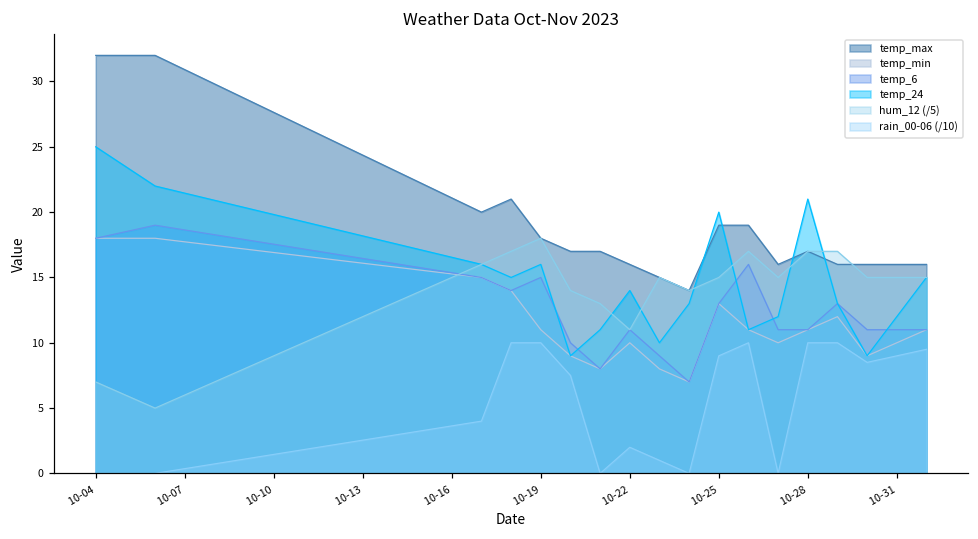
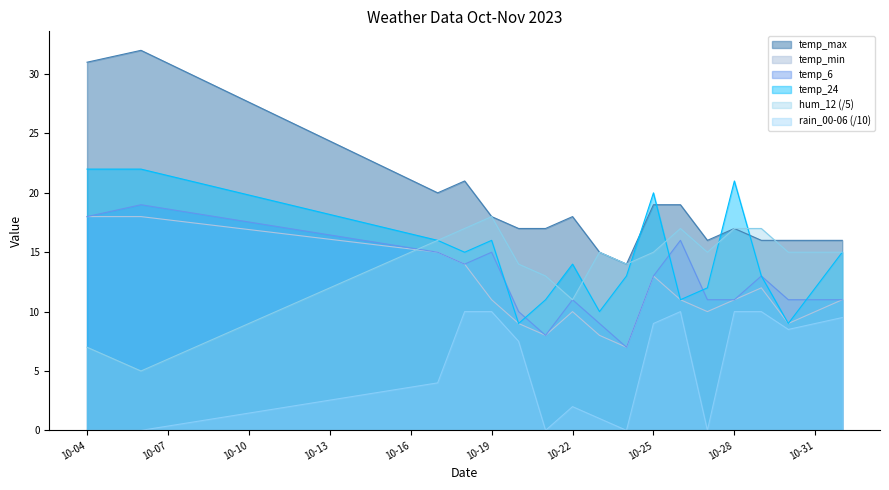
  {
    "temp_max": {
-     "10-04": 32,
-     "10-22": 16,
+     "10-04": 31,
+     "10-22": 18,
      "10-25": 19
    },
    "temp_24": {
-     "10-04": 25,
+     "10-04": 22,
      "10-19": 16,
      "10-22": 14,
      "10-25": 20,
      "10-28": 21
    }
  }
